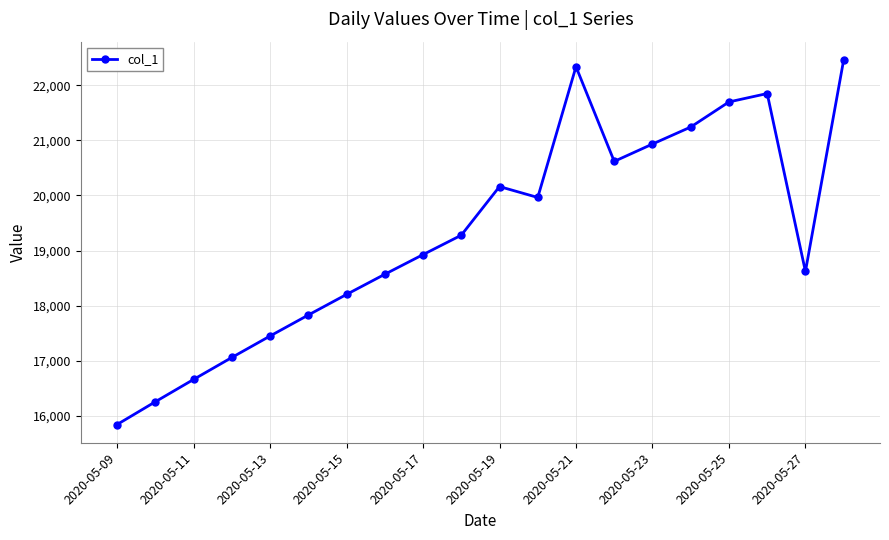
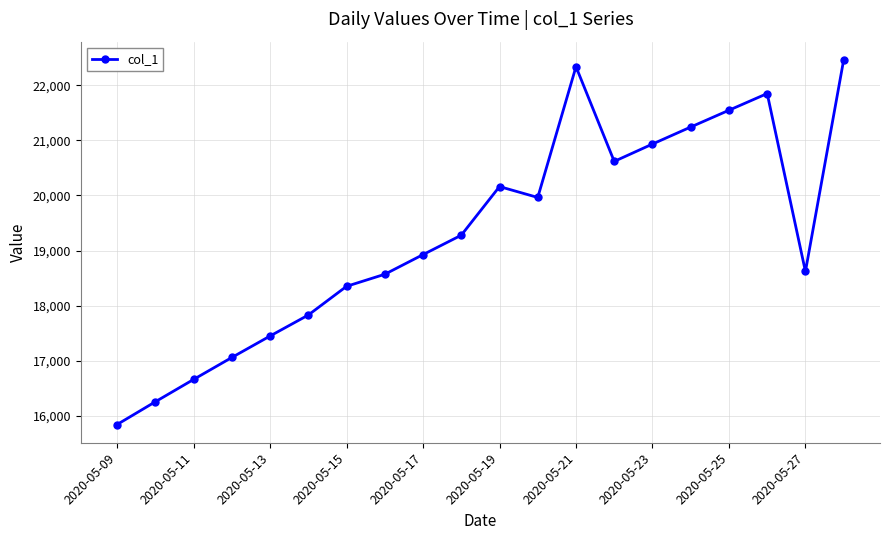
  {
    "2020-05-09": "15,800",
    "2020-05-11": "16,700",
    "2020-05-13": "17,400",
-   "2020-05-15": "18,200",
+   "2020-05-15": "18,400",
    "2020-05-17": "18,900",
    "2020-05-19": "20,200",
    "2020-05-21": "22,300",
    "2020-05-23": "20,900",
-   "2020-05-25": "21,700",
+   "2020-05-25": "21,500",
    "2020-05-27": "18,600"
  }
